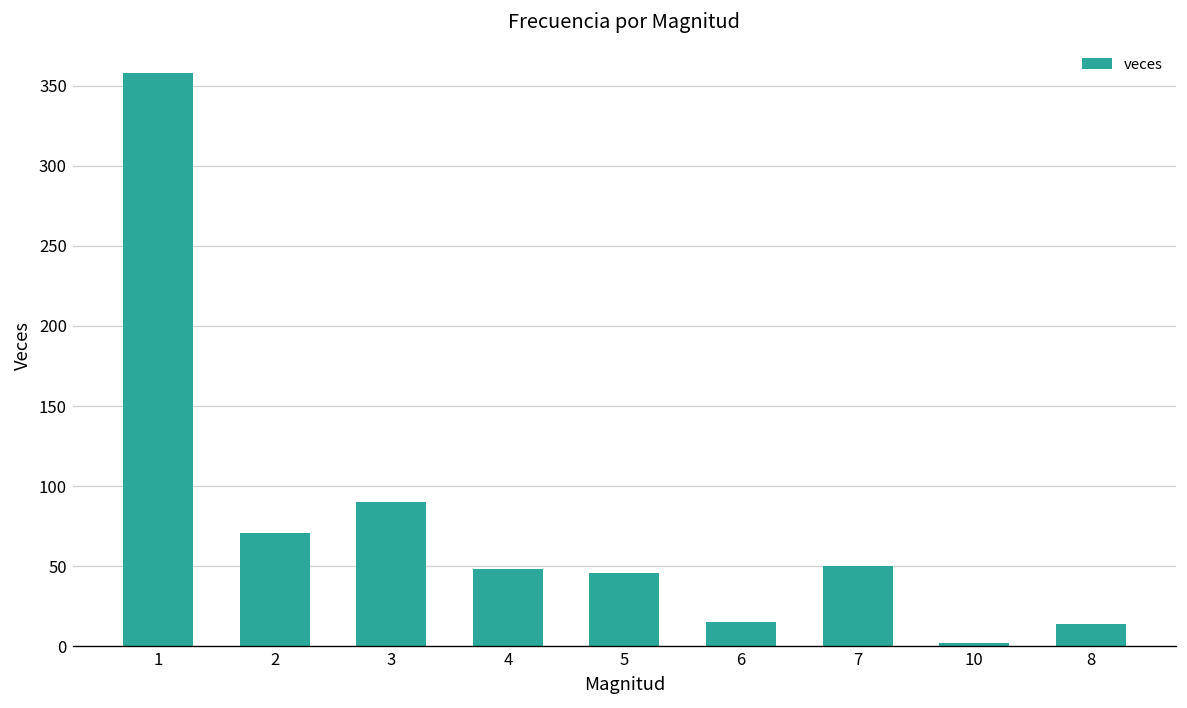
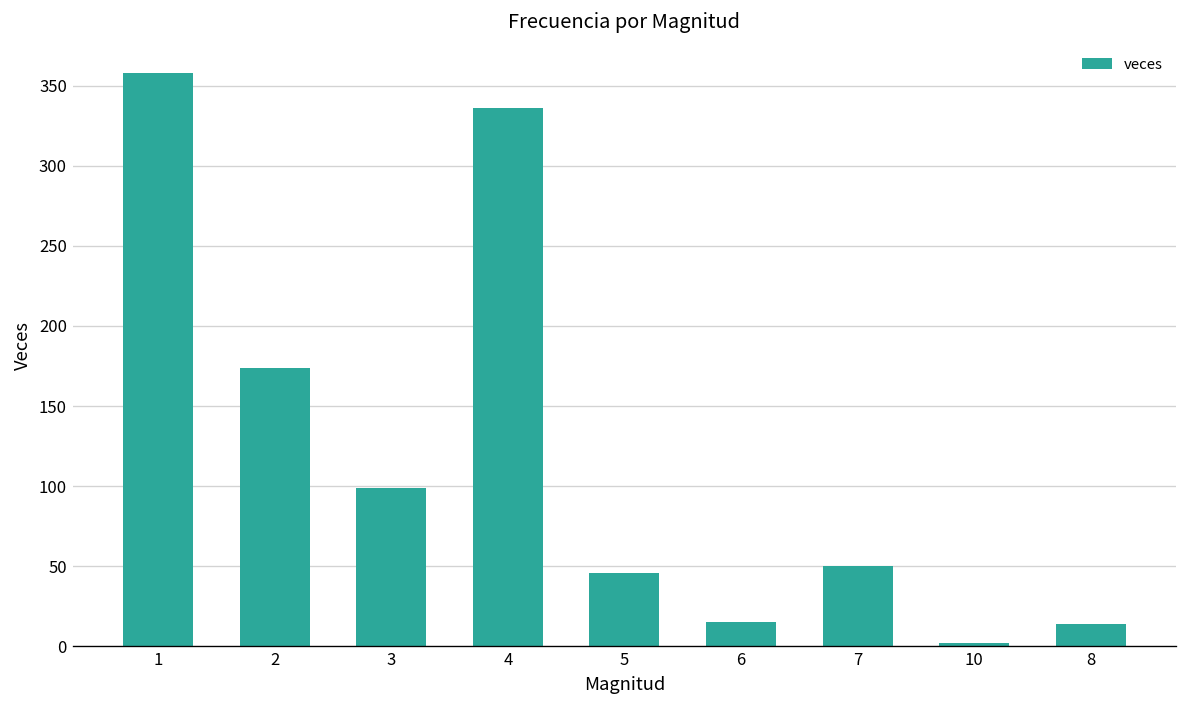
  {
    "1": 358,
-   "2": 71,
-   "3": 90,
-   "4": 48,
+   "2": 174,
+   "3": 99,
+   "4": 336,
    "5": 46,
    "6": 15,
    "7": 50,
    "10": 2,
    "8": 14
  }
